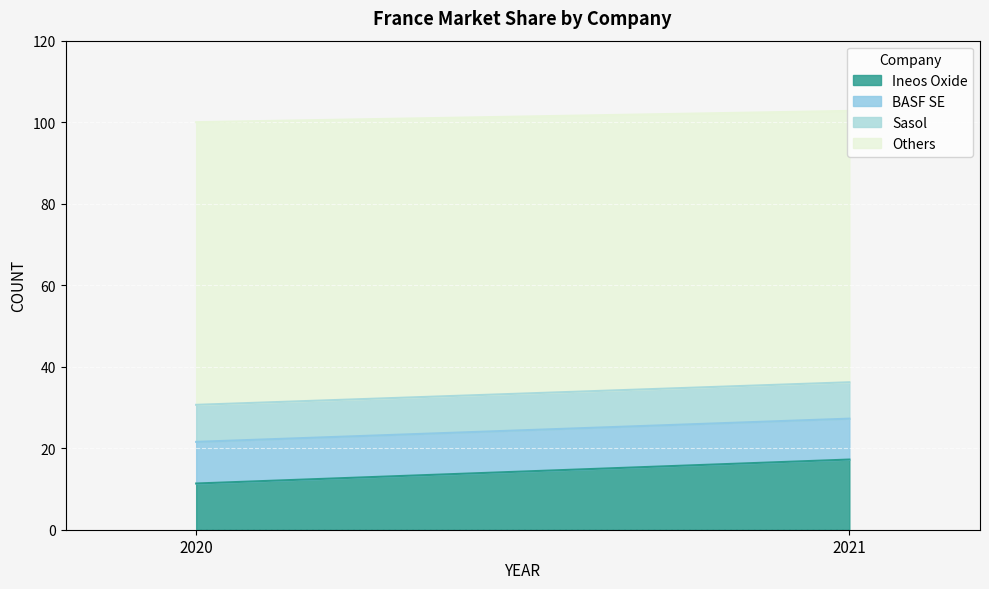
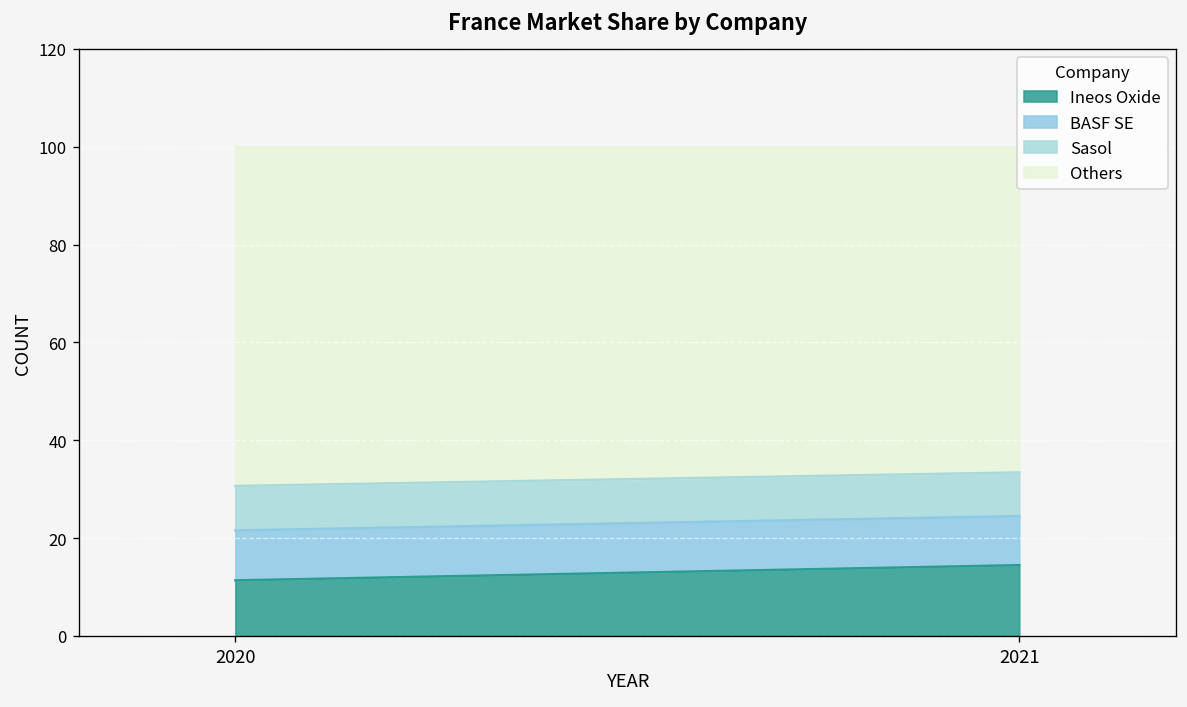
  {
    "Ineos Oxide": {
      "2020": 11,
-     "2021": 17
+     "2021": 14
    },
    "Others": {
      "2020": 69
    }
  }
